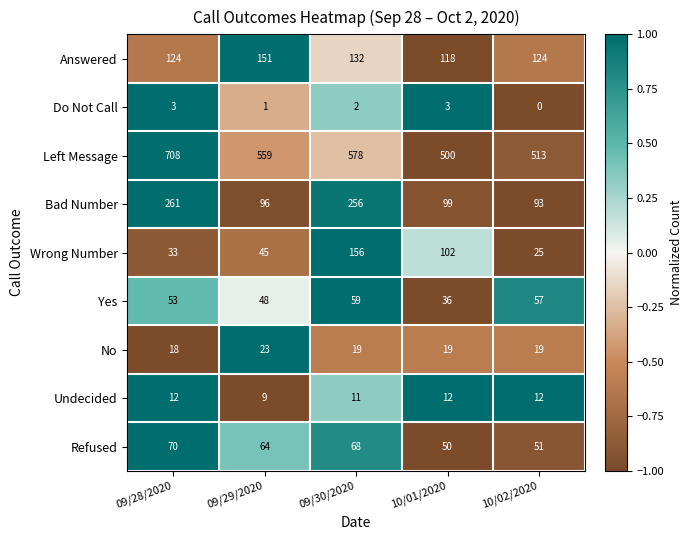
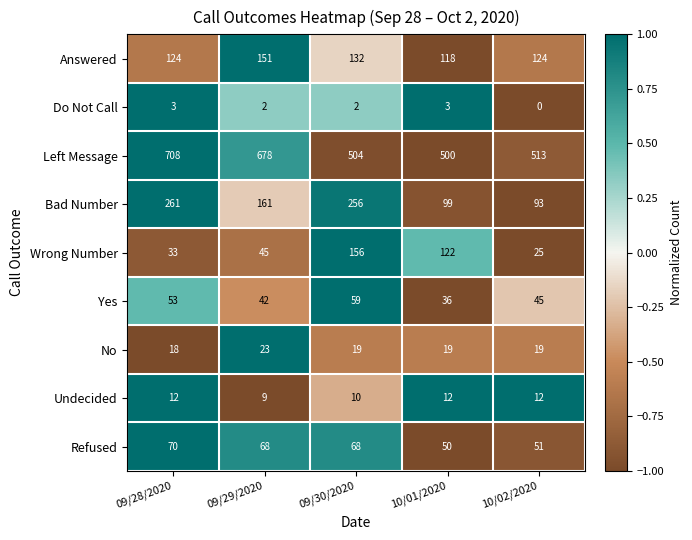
  {
    "Answered": {
      "09/28/2020": 124,
      "09/29/2020": 151,
      "09/30/2020": 132,
      "10/01/2020": 118,
      "10/02/2020": 124
    },
    "Do Not Call": {
      "09/28/2020": 3,
-     "09/29/2020": 1,
+     "09/29/2020": 2,
      "09/30/2020": 2,
      "10/01/2020": 3,
      "10/02/2020": 0
    },
    "Left Message": {
      "09/28/2020": 708,
-     "09/29/2020": 559,
-     "09/30/2020": 578,
+     "09/29/2020": 678,
+     "09/30/2020": 504,
      "10/01/2020": 500,
      "10/02/2020": 513
    },
    "Bad Number": {
      "09/28/2020": 261,
-     "09/29/2020": 96,
+     "09/29/2020": 161,
      "09/30/2020": 256,
      "10/01/2020": 99,
      "10/02/2020": 93
    },
    "Wrong Number": {
      "09/28/2020": 33,
      "09/29/2020": 45,
      "09/30/2020": 156,
-     "10/01/2020": 102,
+     "10/01/2020": 122,
      "10/02/2020": 25
    },
    "Yes": {
      "09/28/2020": 53,
-     "09/29/2020": 48,
+     "09/29/2020": 42,
      "09/30/2020": 59,
      "10/01/2020": 36,
-     "10/02/2020": 57
+     "10/02/2020": 45
    },
    "No": {
      "09/28/2020": 18,
      "09/29/2020": 23,
      "09/30/2020": 19,
      "10/01/2020": 19,
      "10/02/2020": 19
    },
    "Undecided": {
      "09/28/2020": 12,
      "09/29/2020": 9,
-     "09/30/2020": 11,
+     "09/30/2020": 10,
      "10/01/2020": 12,
      "10/02/2020": 12
    },
    "Refused": {
      "09/28/2020": 70,
-     "09/29/2020": 64,
+     "09/29/2020": 68,
      "09/30/2020": 68,
      "10/01/2020": 50,
      "10/02/2020": 51
    }
  }
